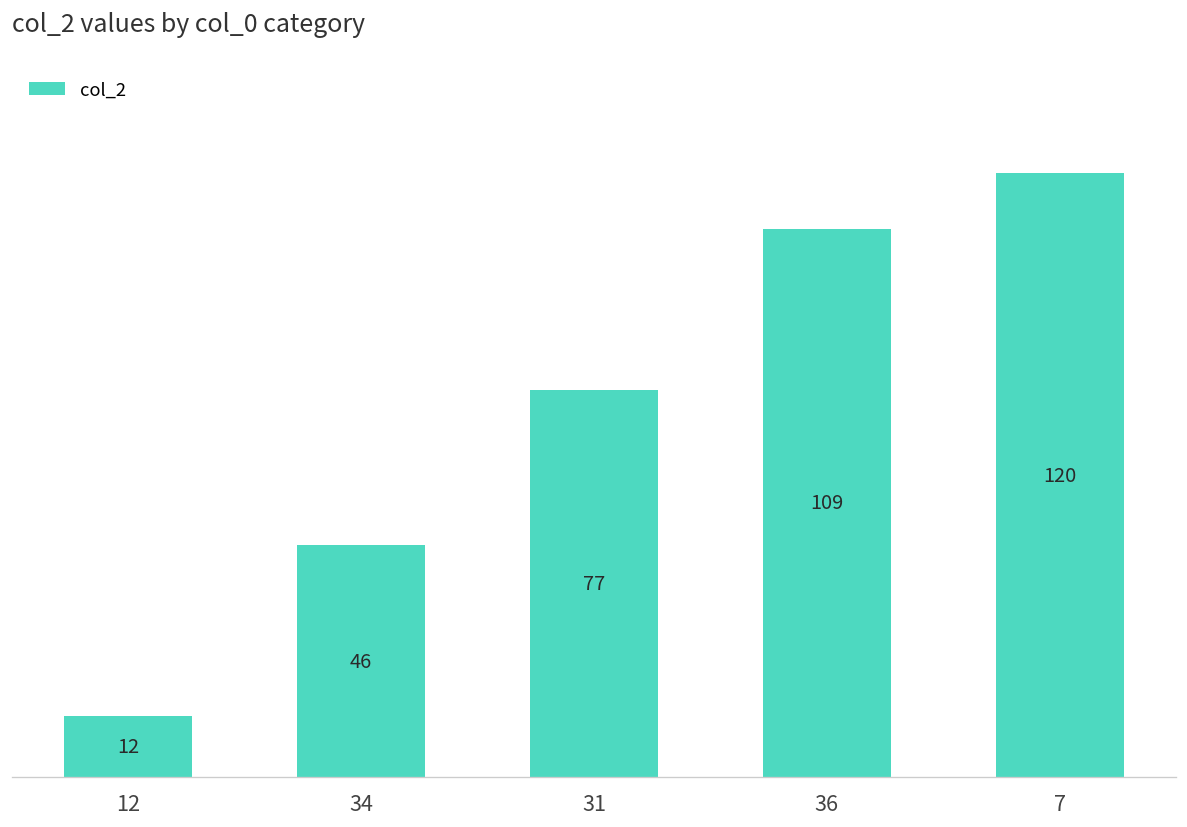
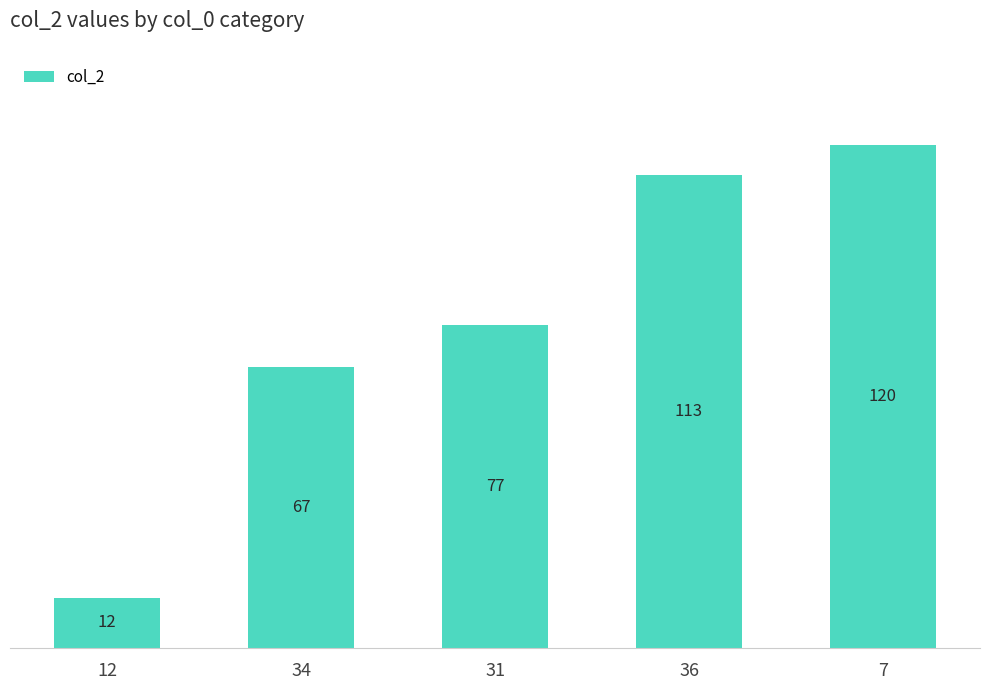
  {
    "12": 12,
-   "34": 46,
+   "34": 67,
    "31": 77,
-   "36": 109,
+   "36": 113,
    "7": 120
  }
